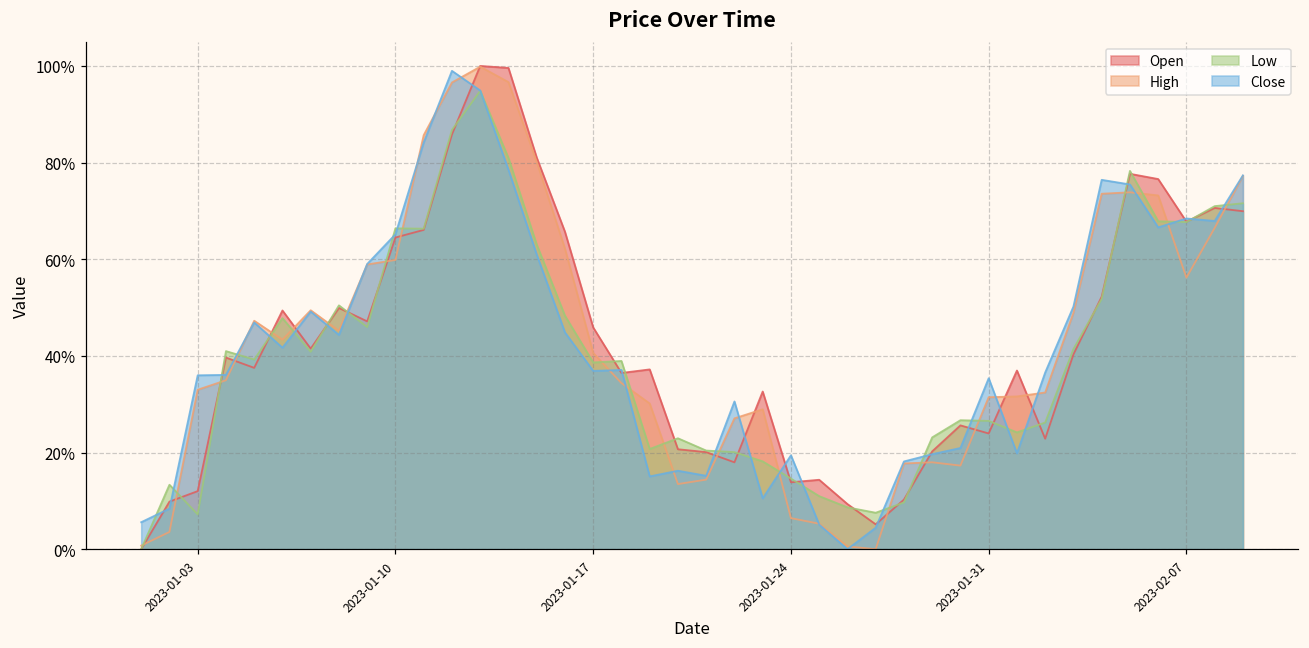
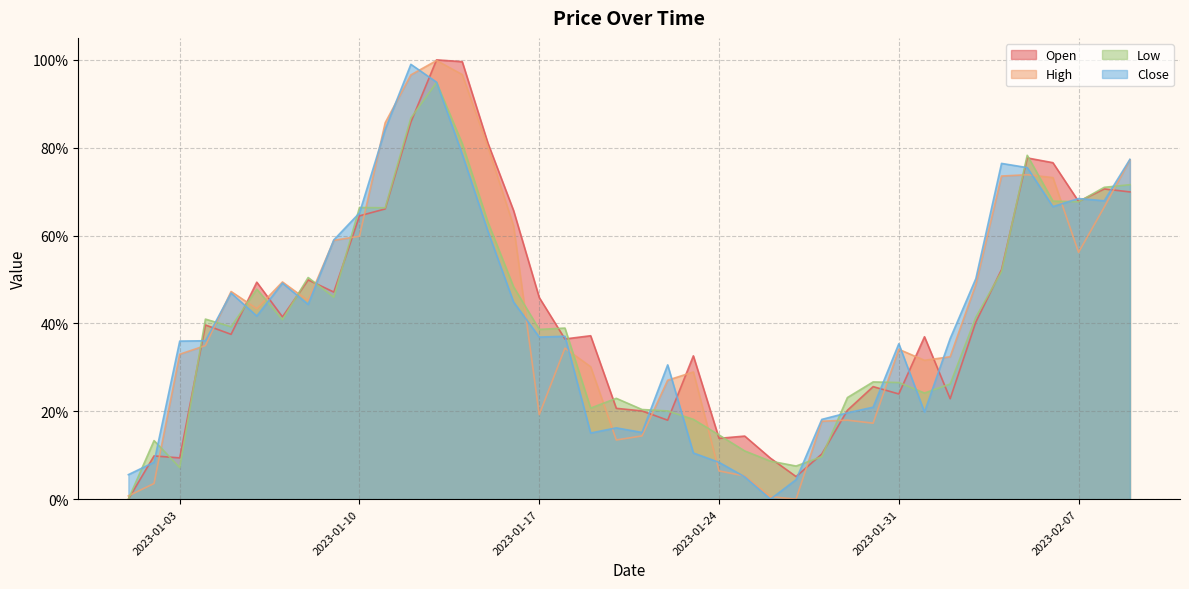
  {
    "Open": {
-     "2023-01-03": "12%",
+     "2023-01-03": "9%",
      "2023-01-10": "64%",
      "2023-01-17": "46%",
      "2023-01-24": "14%",
      "2023-01-31": "24%"
    },
    "High": {
      "2023-01-03": "33%",
      "2023-01-10": "60%",
-     "2023-01-17": "41%",
+     "2023-01-17": "19%",
      "2023-01-24": "6%",
-     "2023-01-31": "31%",
+     "2023-01-31": "34%",
      "2023-02-07": "56%"
    },
    "Low": {
      "2023-01-03": "7%",
      "2023-01-10": "66%",
      "2023-01-17": "39%",
      "2023-01-24": "15%",
      "2023-01-31": "27%"
    },
    "Close": {
      "2023-01-03": "36%",
      "2023-01-10": "65%",
      "2023-01-17": "37%",
-     "2023-01-24": "19%",
+     "2023-01-24": "8%",
      "2023-01-31": "35%",
      "2023-02-07": "68%"
    }
  }
